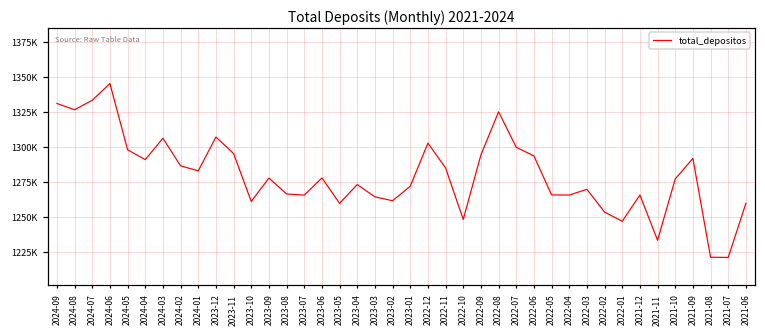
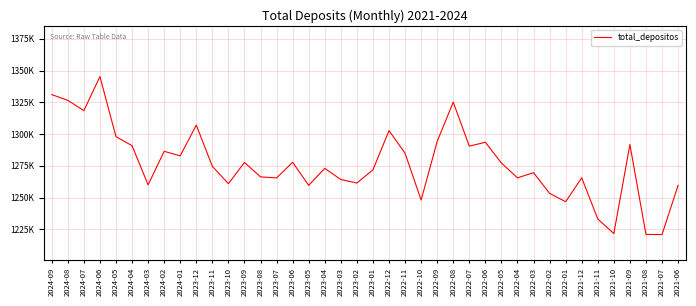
  {
    "2024-09": 1331000,
    "2024-08": 1327000,
-   "2024-07": 1333000,
+   "2024-07": 1318000,
    "2024-06": 1345000,
    "2024-05": 1298000,
    "2024-04": 1291000,
-   "2024-03": 1306000,
+   "2024-03": 1260000,
    "2024-02": 1286000,
    "2024-01": 1283000,
    "2023-12": 1307000,
-   "2023-11": 1295000,
+   "2023-11": 1275000,
    "2023-10": 1261000,
    "2023-09": 1278000,
    "2023-08": 1266000,
    "2023-07": 1266000,
    "2023-06": 1278000,
    "2023-05": 1260000,
    "2023-04": 1273000,
    "2023-03": 1264000,
    "2023-02": 1261000,
    "2023-01": 1272000,
    "2022-12": 1303000,
    "2022-11": 1285000,
    "2022-10": 1248000,
    "2022-09": 1294000,
    "2022-08": 1325000,
-   "2022-07": 1300000,
+   "2022-07": 1291000,
    "2022-06": 1294000,
-   "2022-05": 1266000,
+   "2022-05": 1277000,
    "2022-04": 1266000,
    "2022-03": 1270000,
    "2022-02": 1253000,
    "2022-01": 1247000,
    "2021-12": 1266000,
    "2021-11": 1233000,
-   "2021-10": 1277000,
+   "2021-10": 1222000,
    "2021-09": 1292000,
    "2021-08": 1221000,
    "2021-07": 1221000,
    "2021-06": 1260000
  }
